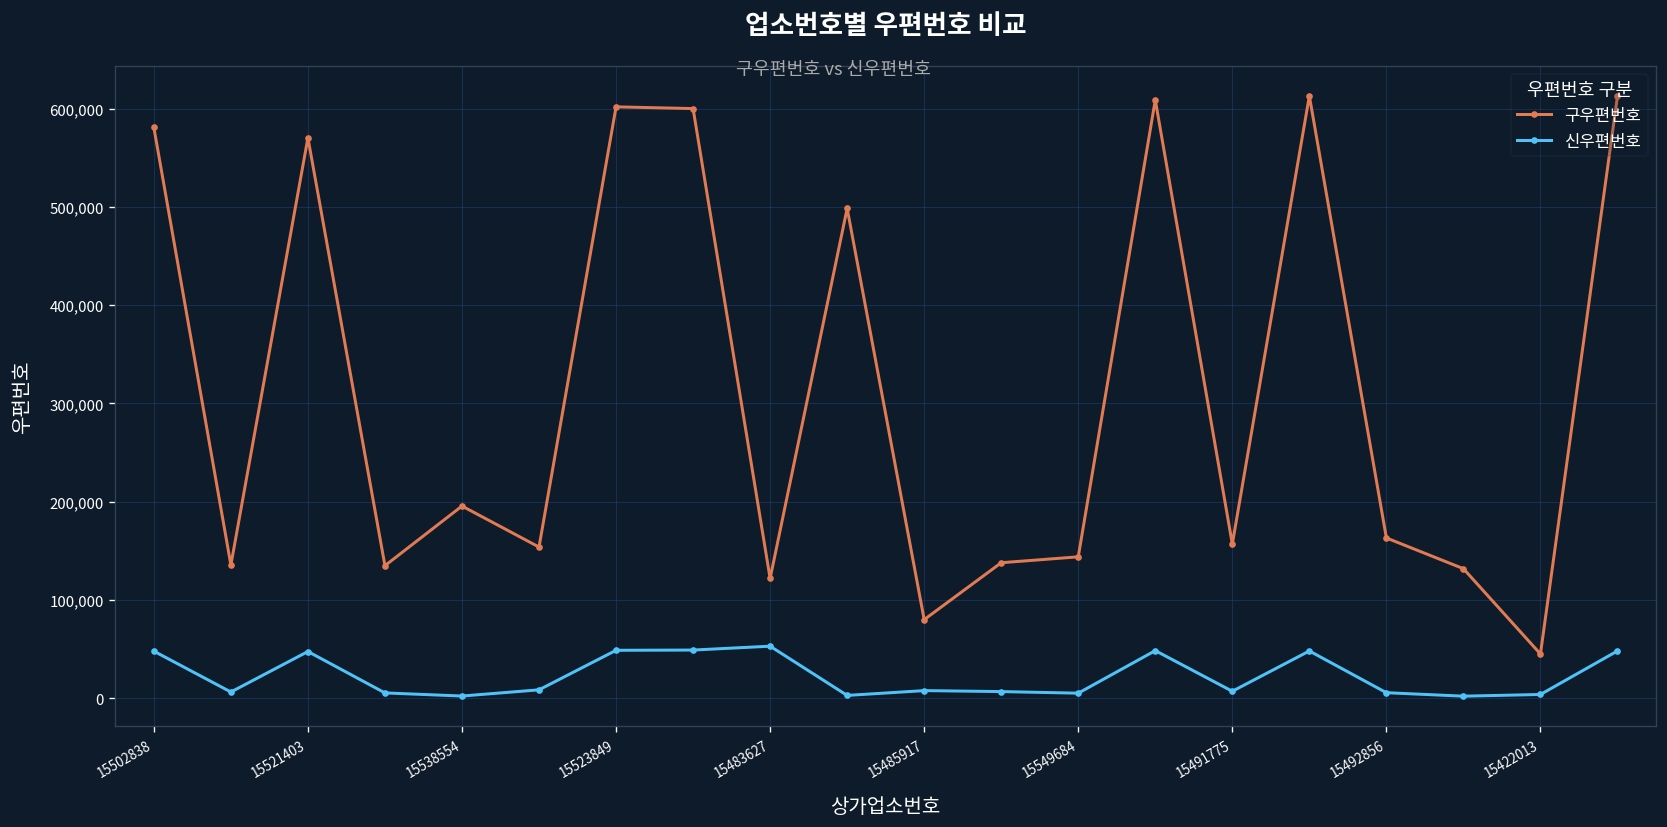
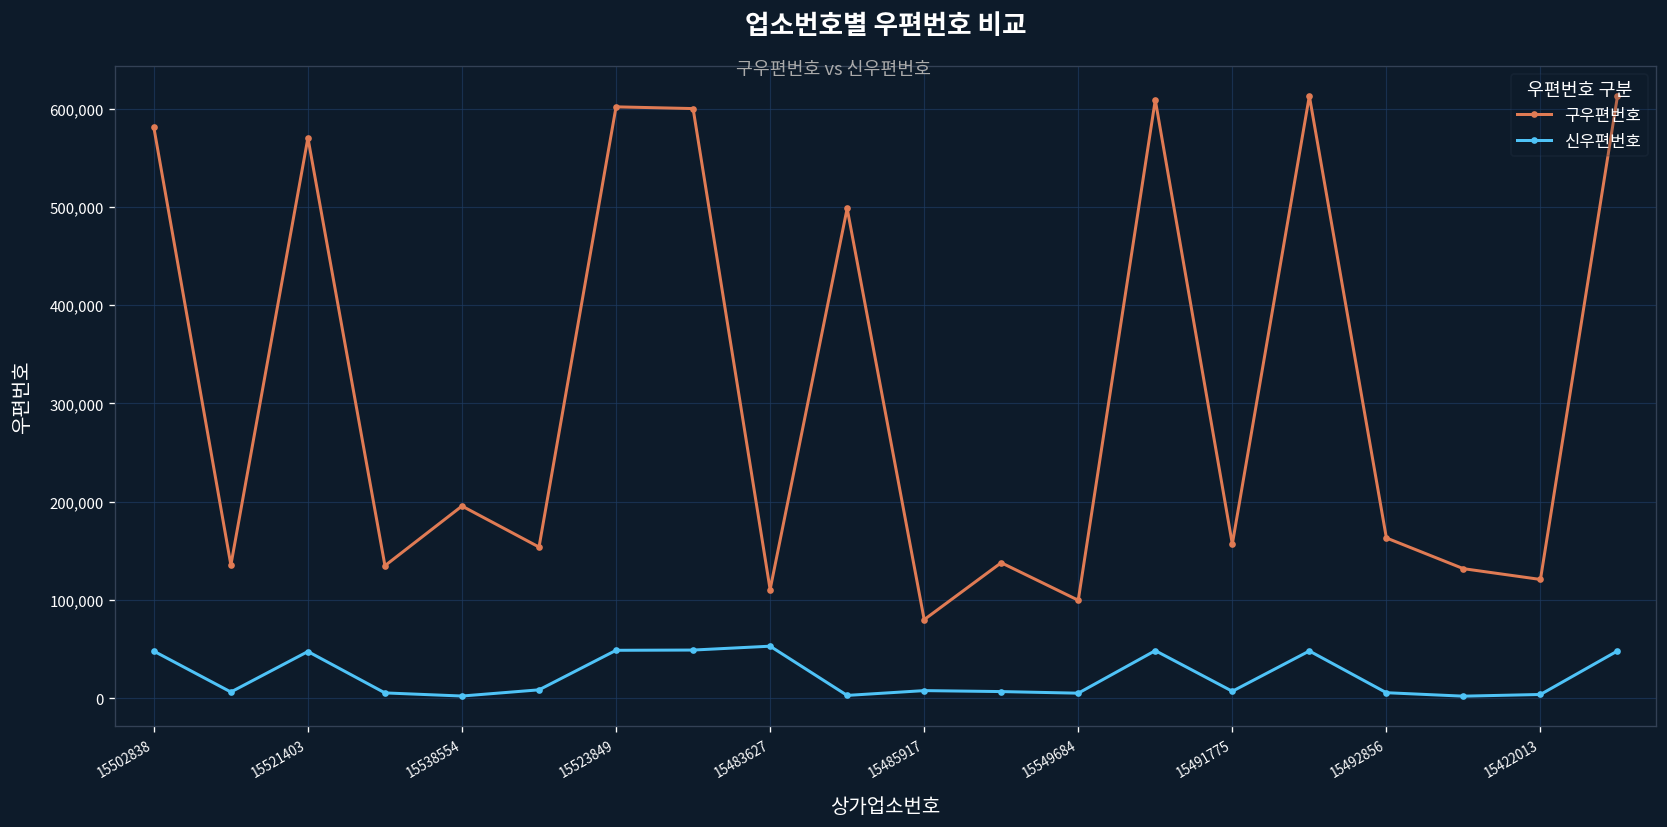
  {
    "구우편번호": {
      "15502838": "580,000",
      "15521403": "570,000",
      "15538554": "200,000",
      "15523849": "600,000",
-     "15483627": "120,000",
+     "15483627": "110,000",
      "15485917": "80,000",
-     "15549684": "140,000",
+     "15549684": "100,000",
      "15491775": "160,000",
      "15492856": "160,000",
-     "15422013": "40,000"
+     "15422013": "120,000"
    },
    "신우편번호": {
      "15502838": "50,000",
      "15521403": "50,000",
      "15538554": "0",
      "15523849": "50,000",
      "15483627": "50,000",
      "15485917": "10,000",
      "15549684": "10,000",
      "15491775": "10,000",
      "15492856": "10,000",
      "15422013": "0"
    }
  }
